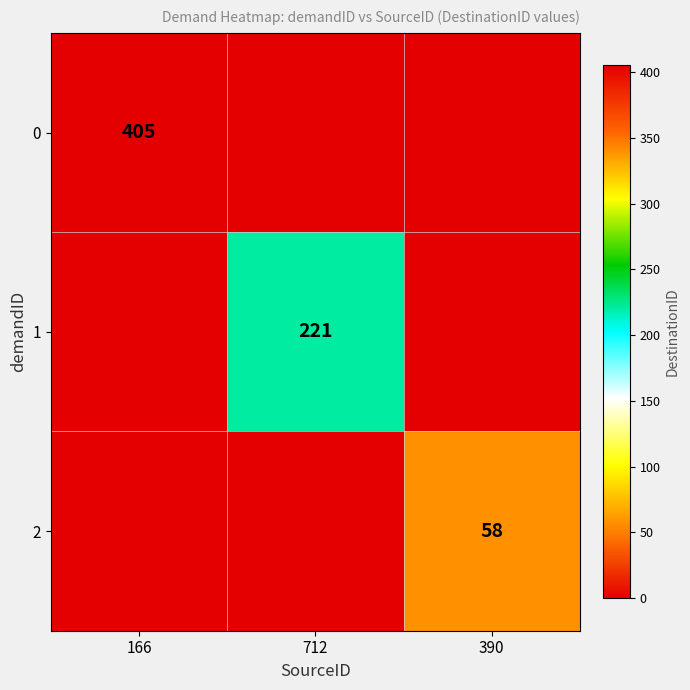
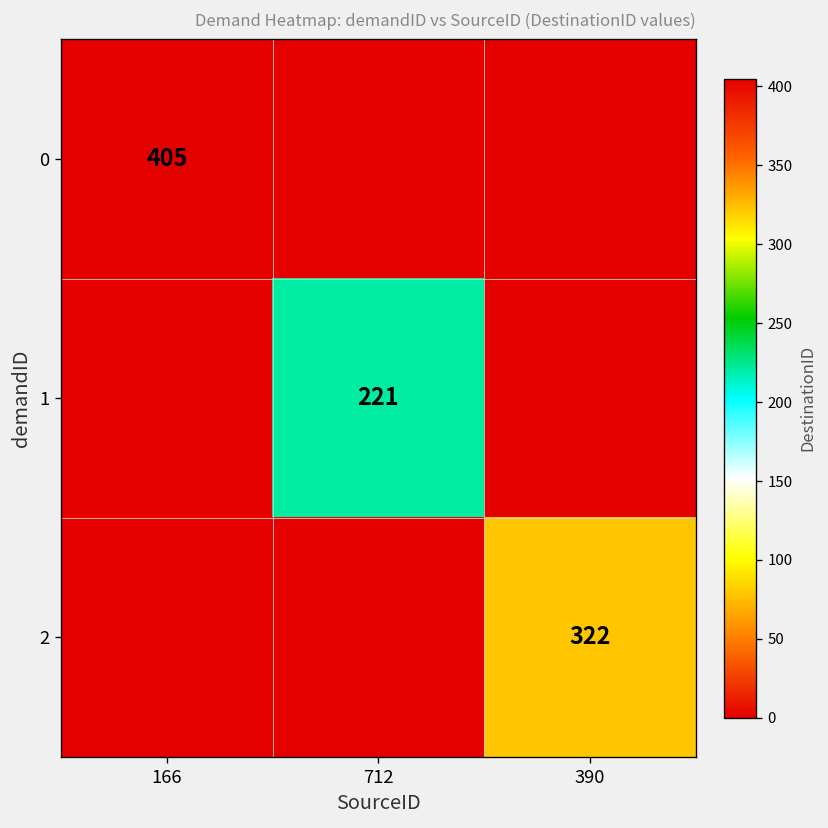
  {
    "0": {
      "166": 405
    },
    "1": {
      "712": 221
    },
    "2": {
-     "390": 58
+     "390": 322
    }
  }
